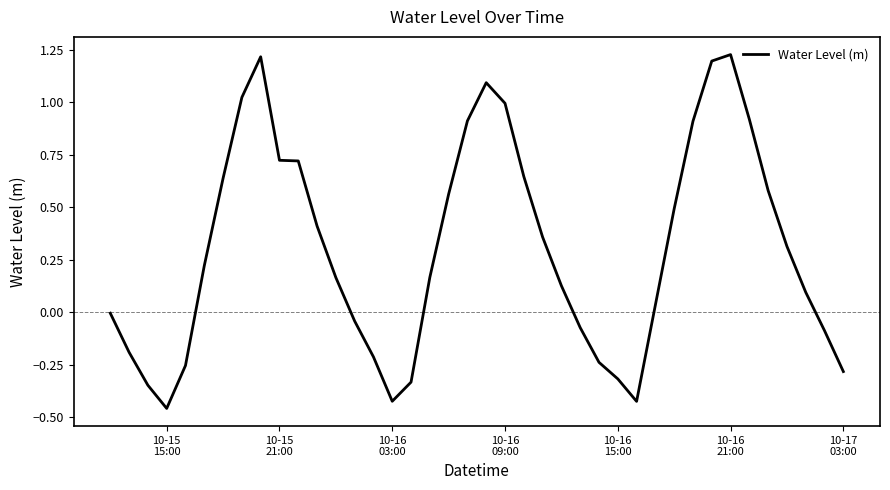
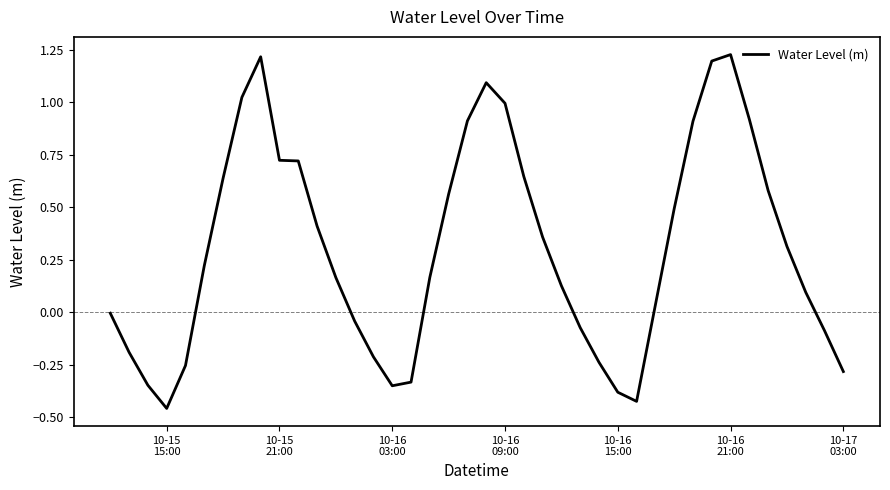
  {
    "10-15 15:00": -0.46,
    "10-15 21:00": 0.72,
-   "10-16 03:00": -0.42,
+   "10-16 03:00": -0.35,
    "10-16 09:00": 0.99,
-   "10-16 15:00": -0.32,
+   "10-16 15:00": -0.38,
    "10-16 21:00": 1.23,
    "10-17 03:00": -0.28
  }
